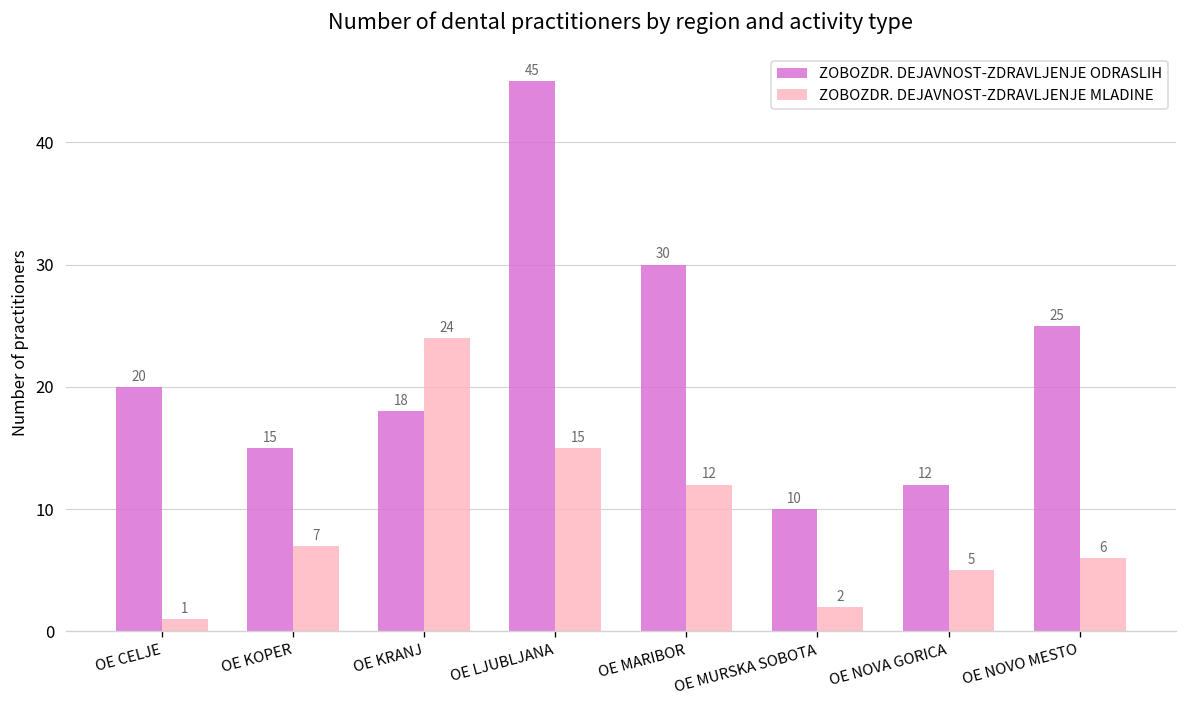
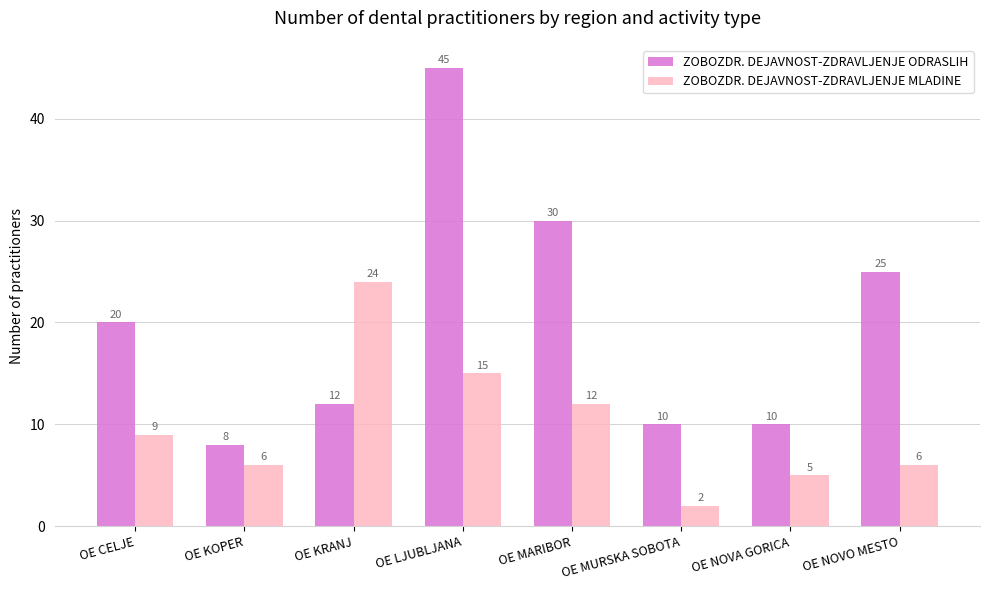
  {
    "ZOBOZDR. DEJAVNOST-ZDRAVLJENJE ODRASLIH": {
      "OE CELJE": 20,
-     "OE KOPER": 15,
-     "OE KRANJ": 18,
+     "OE KOPER": 8,
+     "OE KRANJ": 12,
      "OE LJUBLJANA": 45,
      "OE MARIBOR": 30,
      "OE MURSKA SOBOTA": 10,
-     "OE NOVA GORICA": 12,
+     "OE NOVA GORICA": 10,
      "OE NOVO MESTO": 25
    },
    "ZOBOZDR. DEJAVNOST-ZDRAVLJENJE MLADINE": {
-     "OE CELJE": 1,
-     "OE KOPER": 7,
+     "OE CELJE": 9,
+     "OE KOPER": 6,
      "OE KRANJ": 24,
      "OE LJUBLJANA": 15,
      "OE MARIBOR": 12,
      "OE MURSKA SOBOTA": 2,
      "OE NOVA GORICA": 5,
      "OE NOVO MESTO": 6
    }
  }
